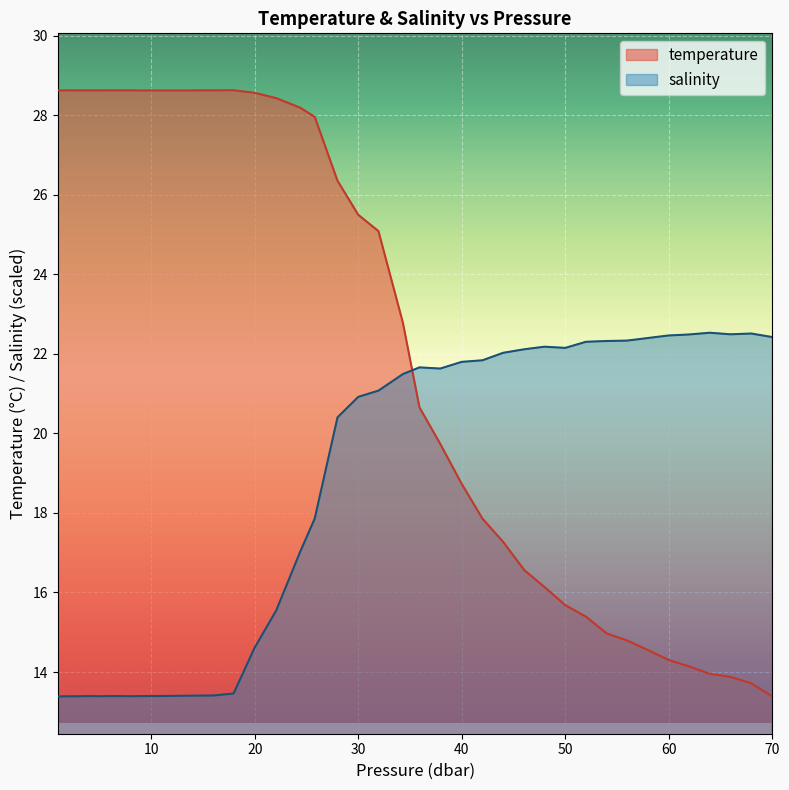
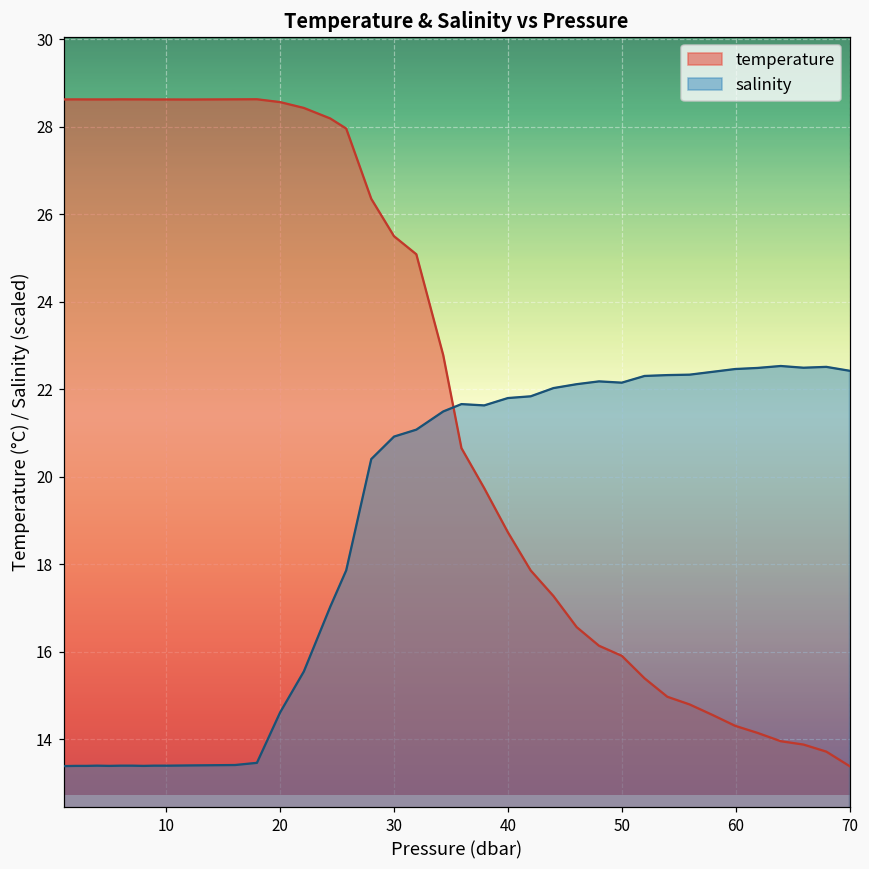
  {
    "temperature": {
      "20": 28.6,
      "30": 25.5,
      "40": 18.7,
-     "50": 15.7,
+     "50": 15.9,
      "70": 13.4
    },
    "salinity": {
      "20": 14.6,
      "30": 20.9,
      "40": 21.8,
      "50": 22.2,
      "70": 22.4
    }
  }
